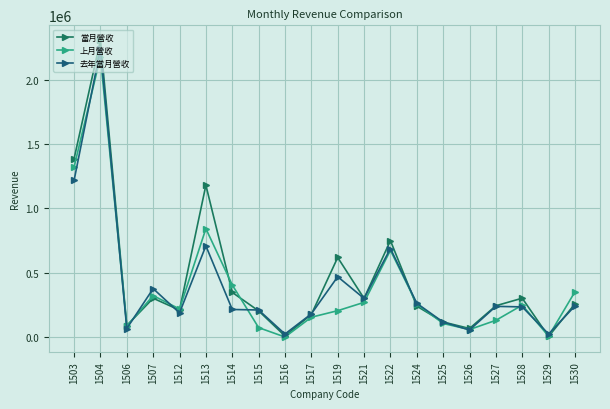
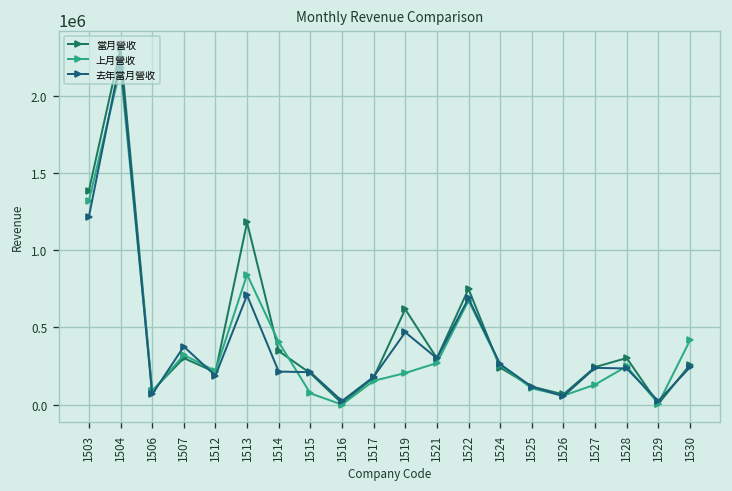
  {
    "上月營收": {
      "1503": 1320000,
      "1507": 320000,
      "1513": 840000,
      "1514": 410000,
      "1515": 70000,
      "1517": 150000,
      "1519": 200000,
      "1521": 270000,
      "1527": 130000,
-     "1530": 350000
+     "1530": 420000
    }
  }
